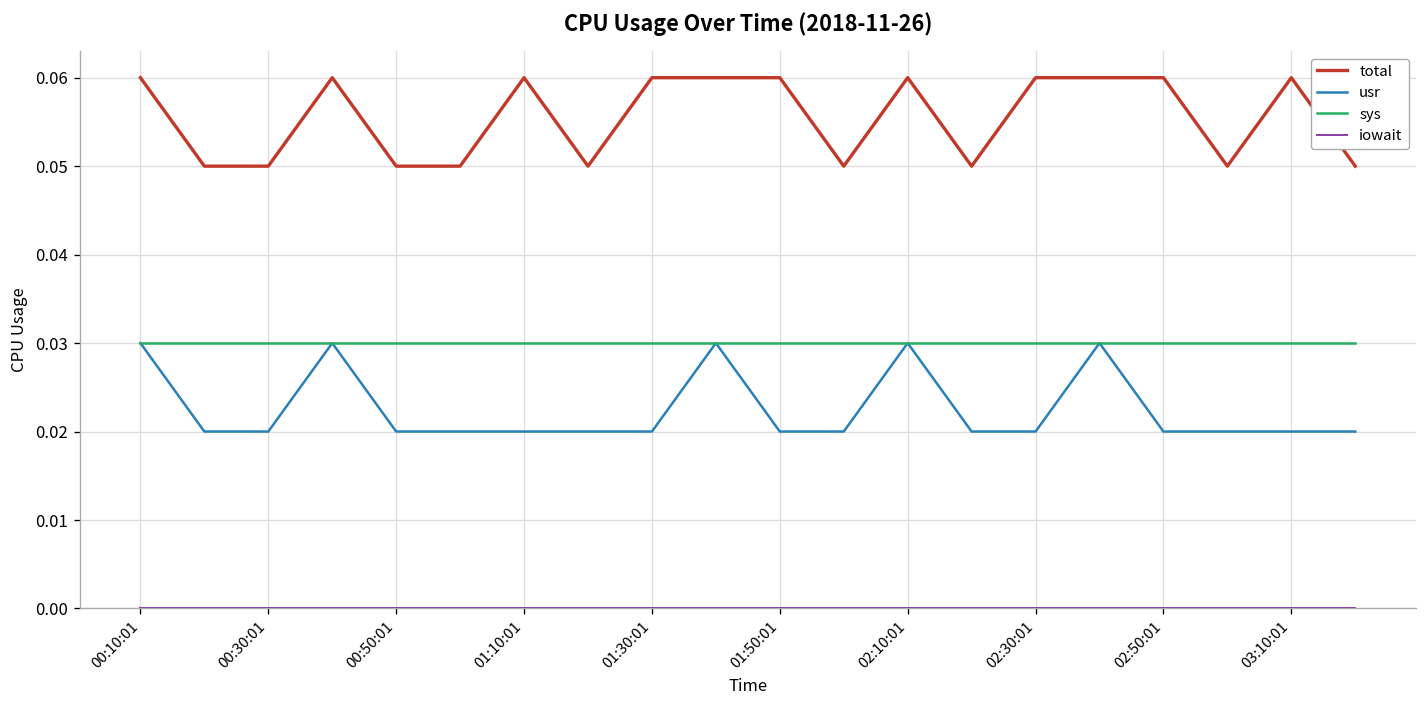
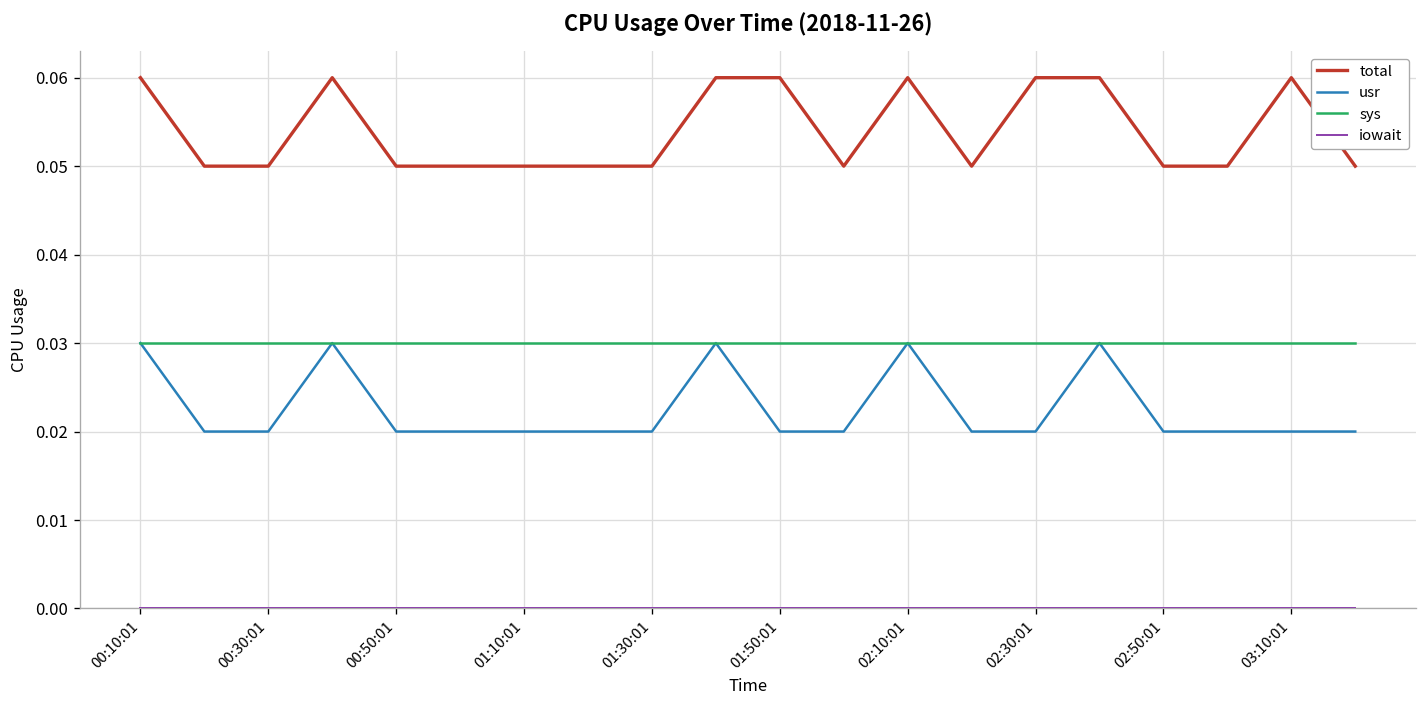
  {
    "total": {
      "00:10:01": 0.06,
      "00:30:01": 0.05,
      "00:50:01": 0.05,
-     "01:10:01": 0.06,
-     "01:30:01": 0.06,
+     "01:10:01": 0.05,
+     "01:30:01": 0.05,
      "01:50:01": 0.06,
      "02:10:01": 0.06,
      "02:30:01": 0.06,
-     "02:50:01": 0.06,
+     "02:50:01": 0.05,
      "03:10:01": 0.06
    },
    "usr": {
      "00:30:01": 0.02,
      "00:50:01": 0.02,
      "01:10:01": 0.02,
      "01:30:01": 0.02,
      "01:50:01": 0.02,
      "02:30:01": 0.02,
      "02:50:01": 0.02,
      "03:10:01": 0.02
    },
    "sys": {
      "00:30:01": 0.03,
      "00:50:01": 0.03,
      "01:10:01": 0.03,
      "01:30:01": 0.03,
      "01:50:01": 0.03,
      "02:30:01": 0.03,
      "02:50:01": 0.03,
      "03:10:01": 0.03
    },
    "iowait": {
      "00:10:01": 0.00,
      "00:30:01": 0.00,
      "00:50:01": 0.00,
      "01:10:01": 0.00,
      "01:30:01": 0.00,
      "01:50:01": 0.00,
      "02:10:01": 0.00,
      "02:30:01": 0.00,
      "02:50:01": 0.00,
      "03:10:01": 0.00
    }
  }
